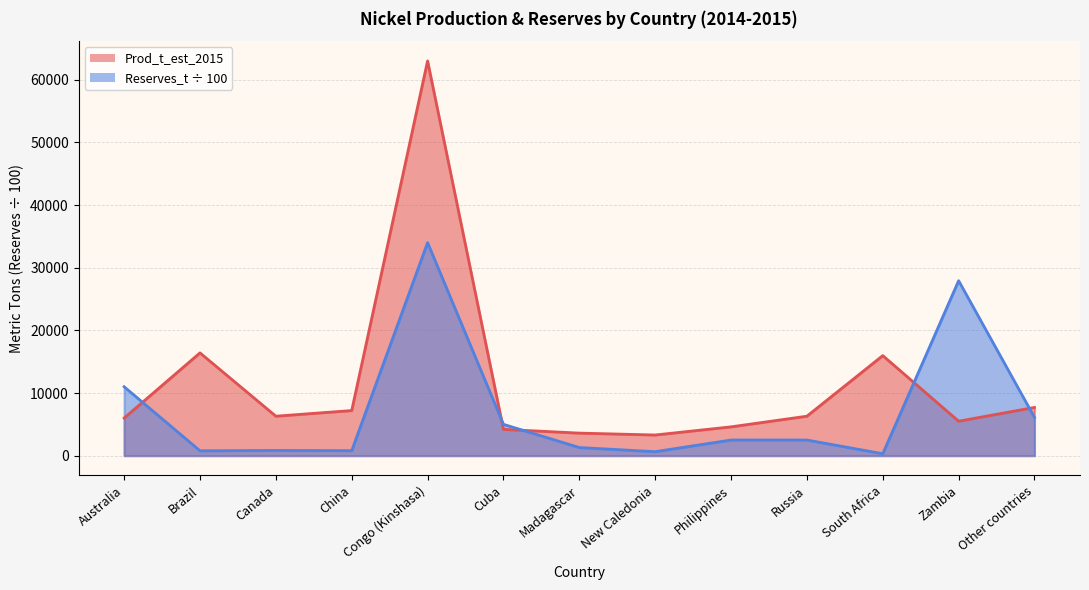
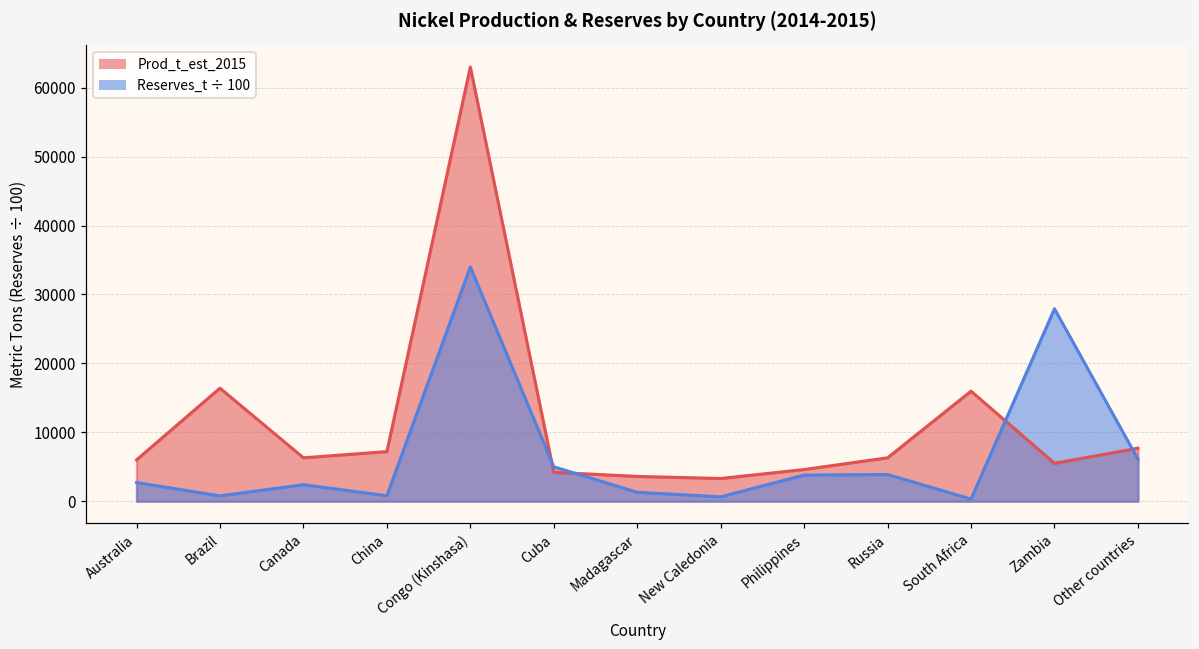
  {
    "Prod_t_est_2015": {
      "Australia": 6000,
      "Brazil": 16000,
      "Canada": 6000,
      "China": 7000,
      "Congo (Kinshasa)": 63000,
      "Cuba": 4000,
      "Madagascar": 4000,
      "New Caledonia": 3000,
      "Philippines": 5000,
      "Russia": 6000,
      "South Africa": 16000,
      "Zambia": 6000,
      "Other countries": 8000
    },
    "Reserves_t ÷ 100": {
-     "Australia": 11000,
+     "Australia": 3000,
      "Brazil": 1000,
-     "Canada": 1000,
+     "Canada": 2000,
      "China": 1000,
      "Congo (Kinshasa)": 34000,
      "Cuba": 5000,
      "Madagascar": 1000,
      "New Caledonia": 1000,
-     "Philippines": 3000,
-     "Russia": 3000,
+     "Philippines": 4000,
+     "Russia": 4000,
      "South Africa": 0,
      "Zambia": 28000,
      "Other countries": 6000
    }
  }
